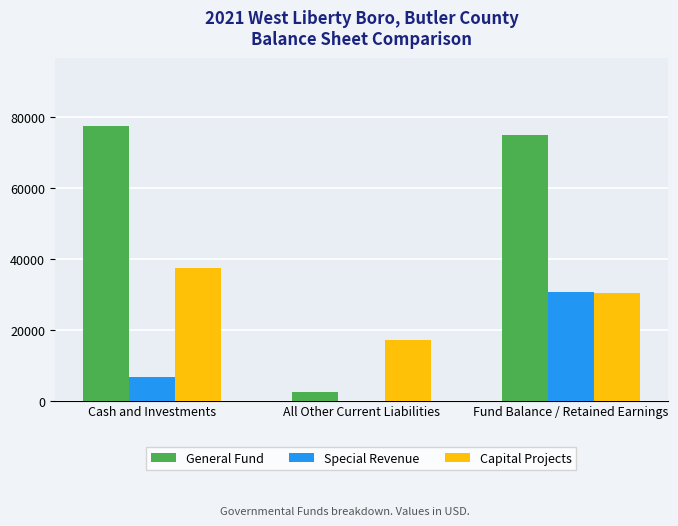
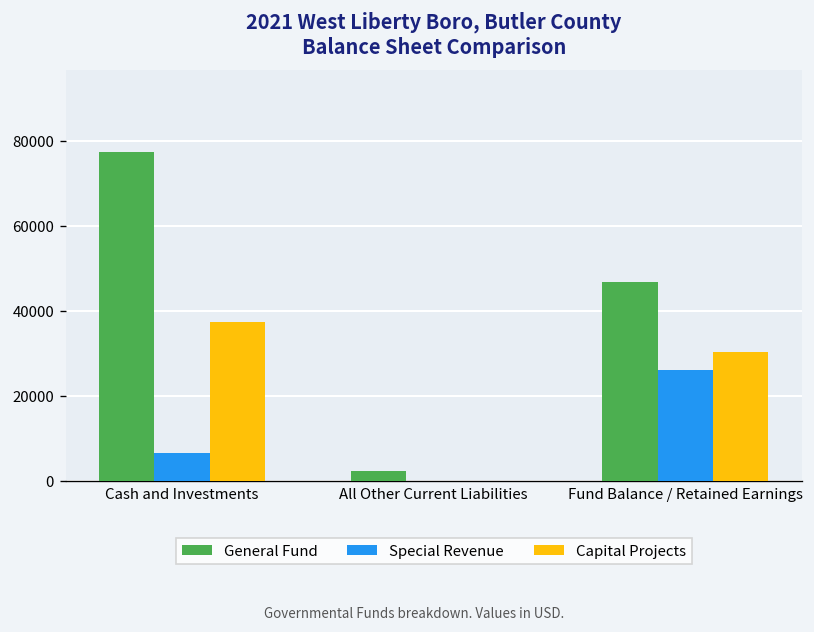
  {
    "General Fund": {
      "Cash and Investments": 77000,
      "All Other Current Liabilities": 3000,
-     "Fund Balance / Retained Earnings": 75000
+     "Fund Balance / Retained Earnings": 47000
    },
    "Special Revenue": {
      "Cash and Investments": 7000,
      "All Other Current Liabilities": 0,
-     "Fund Balance / Retained Earnings": 31000
+     "Fund Balance / Retained Earnings": 26000
    },
    "Capital Projects": {
      "Cash and Investments": 37000,
-     "All Other Current Liabilities": 17000,
+     "All Other Current Liabilities": 0,
      "Fund Balance / Retained Earnings": 30000
    }
  }
